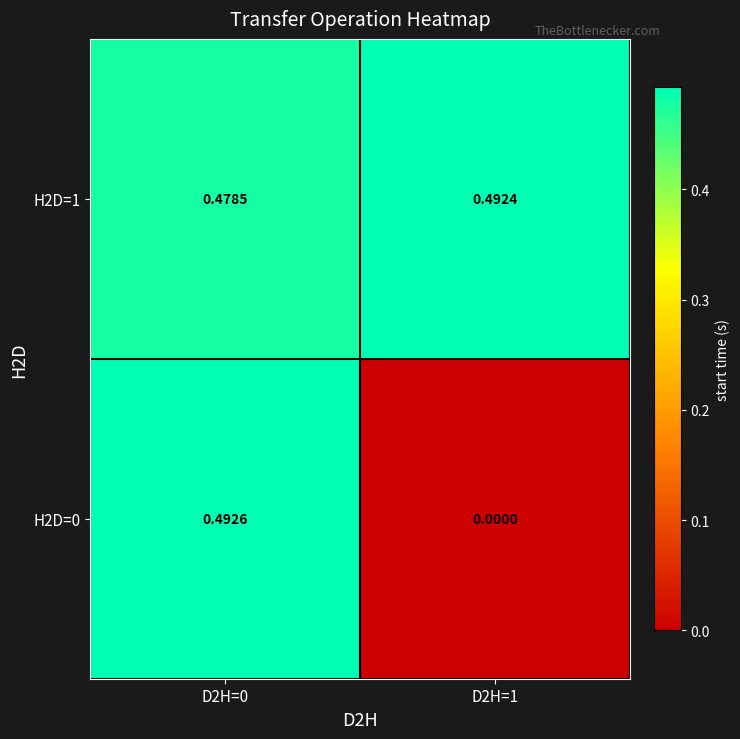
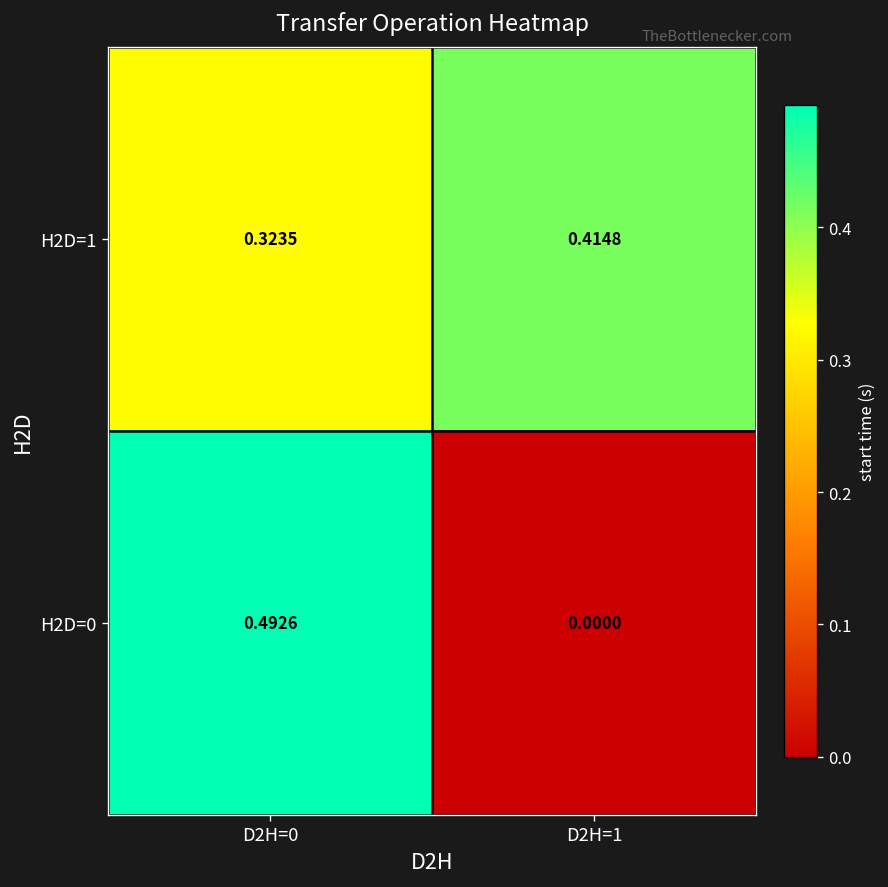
  {
    "H2D=1": {
-     "D2H=0": 0.4785,
-     "D2H=1": 0.4924
+     "D2H=0": 0.3235,
+     "D2H=1": 0.4148
    },
    "H2D=0": {
      "D2H=0": 0.4926,
      "D2H=1": 0.0000
    }
  }
